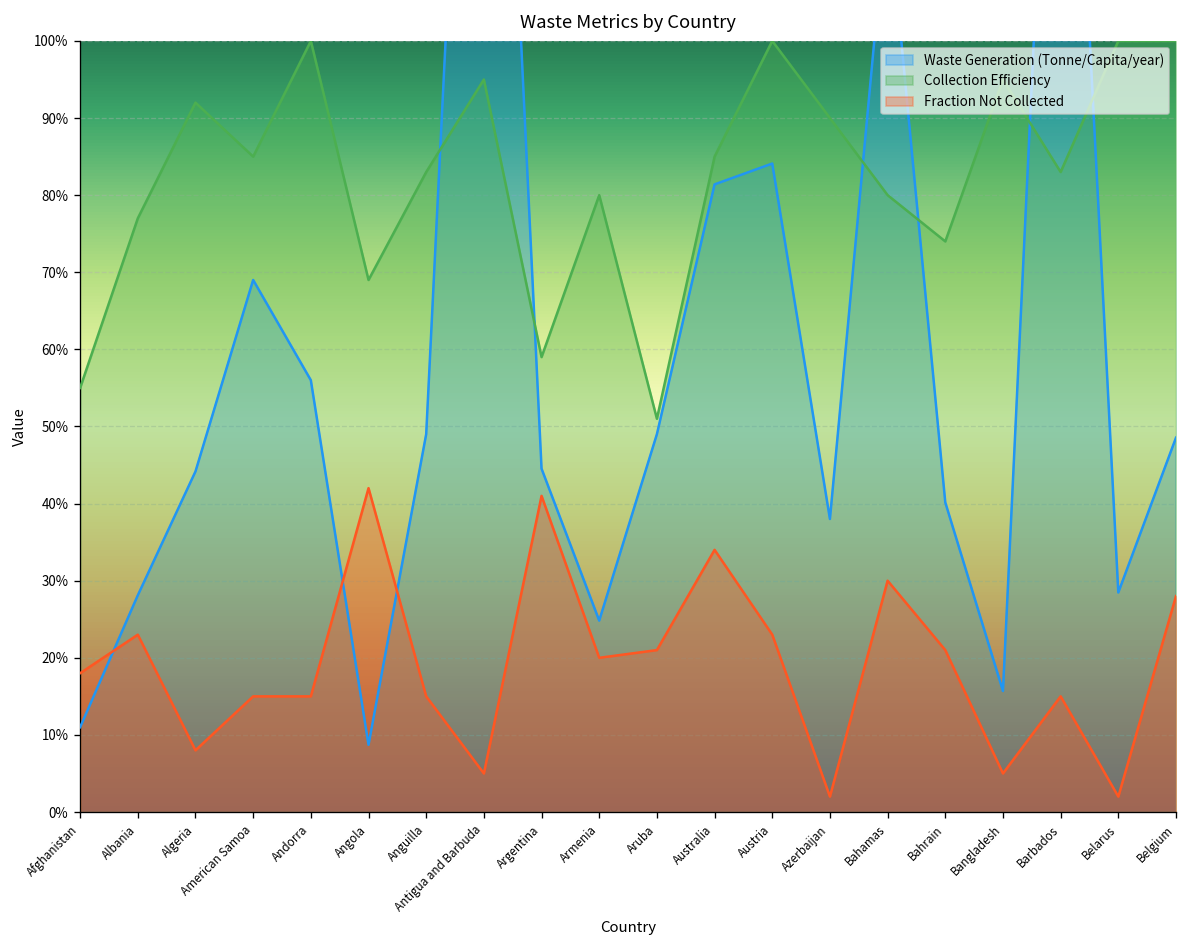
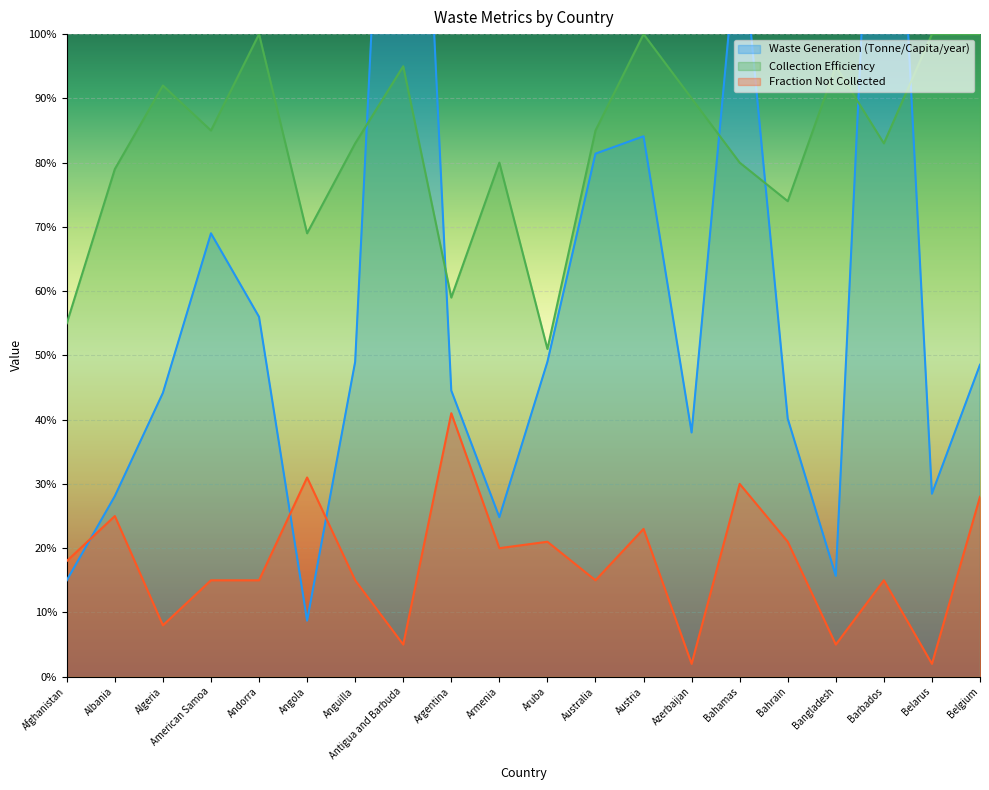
  {
    "Waste Generation (Tonne/Capita/year)": {
-     "Afghanistan": "11%",
+     "Afghanistan": "15%",
      "Albania": "28%",
      "Algeria": "44%",
      "American Samoa": "69%",
      "Andorra": "56%",
      "Angola": "9%",
      "Anguilla": "49%",
      "Argentina": "45%",
      "Armenia": "25%",
      "Aruba": "49%",
      "Australia": "81%",
      "Austria": "84%",
      "Azerbaijan": "38%",
      "Bahrain": "40%",
      "Bangladesh": "16%",
      "Belarus": "28%",
      "Belgium": "49%"
    },
    "Collection Efficiency": {
      "Afghanistan": "55%",
-     "Albania": "77%",
+     "Albania": "79%",
      "Algeria": "92%",
      "American Samoa": "85%",
      "Andorra": "100%",
      "Angola": "69%",
      "Anguilla": "83%",
      "Antigua and Barbuda": "95%",
      "Argentina": "59%",
      "Armenia": "80%",
      "Aruba": "51%",
      "Australia": "85%",
      "Austria": "100%",
      "Azerbaijan": "90%",
      "Bahamas": "80%",
      "Bahrain": "74%",
      "Barbados": "83%",
      "Belarus": "100%",
      "Belgium": "100%"
    },
    "Fraction Not Collected": {
      "Afghanistan": "18%",
-     "Albania": "23%",
+     "Albania": "25%",
      "Algeria": "8%",
      "American Samoa": "15%",
      "Andorra": "15%",
-     "Angola": "42%",
+     "Angola": "31%",
      "Anguilla": "15%",
      "Antigua and Barbuda": "5%",
      "Argentina": "41%",
      "Armenia": "20%",
      "Aruba": "21%",
-     "Australia": "34%",
+     "Australia": "15%",
      "Austria": "23%",
      "Azerbaijan": "2%",
      "Bahamas": "30%",
      "Bahrain": "21%",
      "Bangladesh": "5%",
      "Barbados": "15%",
      "Belarus": "2%",
      "Belgium": "28%"
    }
  }
